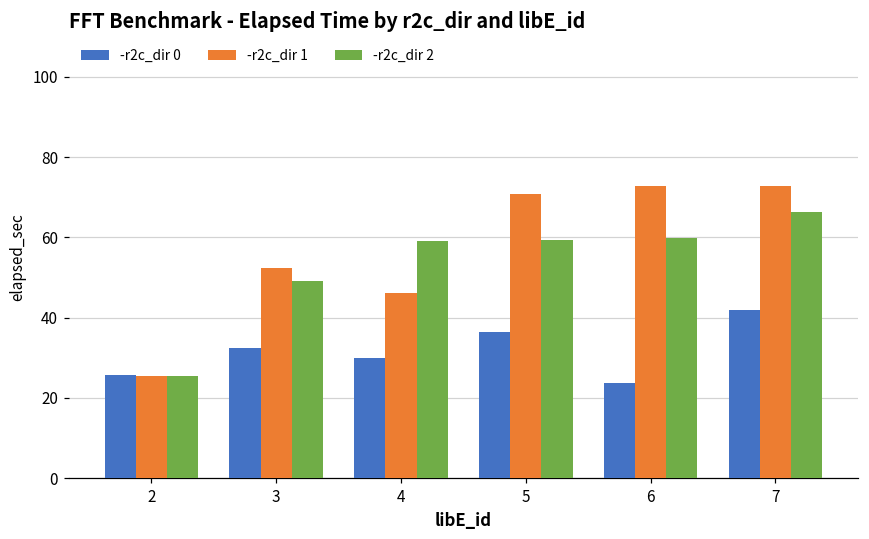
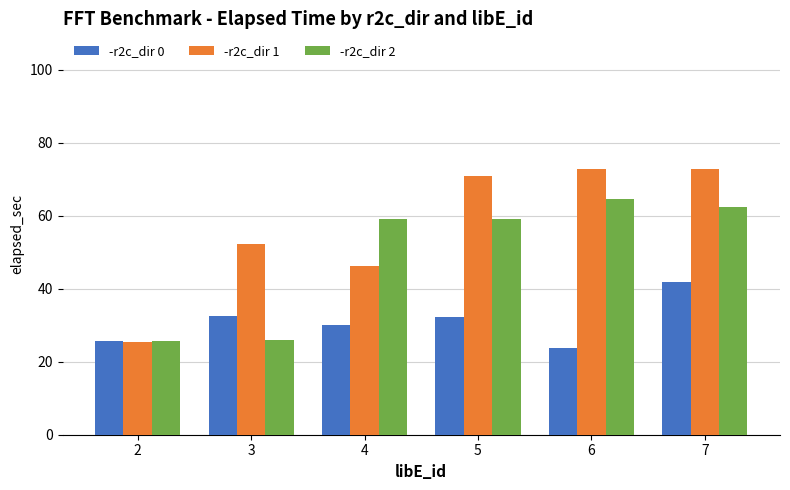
  {
    "-r2c_dir 0": {
      "2": 26,
      "3": 32,
      "4": 30,
-     "5": 36,
+     "5": 32,
      "6": 24,
      "7": 42
    },
    "-r2c_dir 1": {
      "2": 25,
      "3": 52,
      "4": 46,
      "5": 71,
      "6": 73,
      "7": 73
    },
    "-r2c_dir 2": {
      "2": 26,
-     "3": 49,
+     "3": 26,
      "4": 59,
      "5": 59,
-     "6": 60,
-     "7": 66
+     "6": 65,
+     "7": 63
    }
  }
